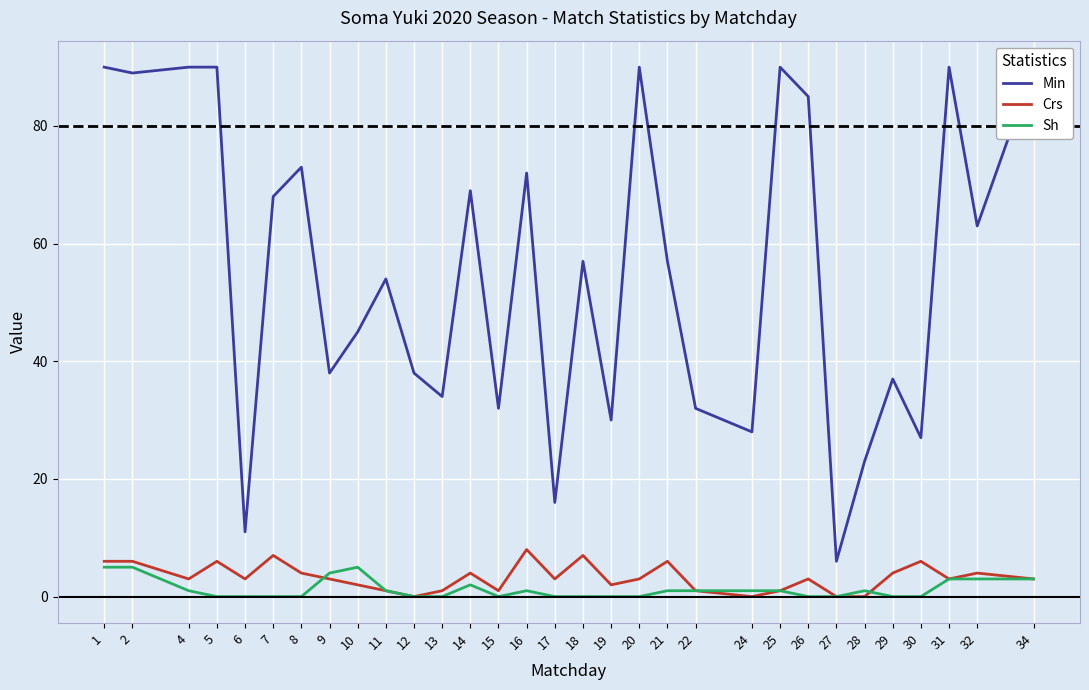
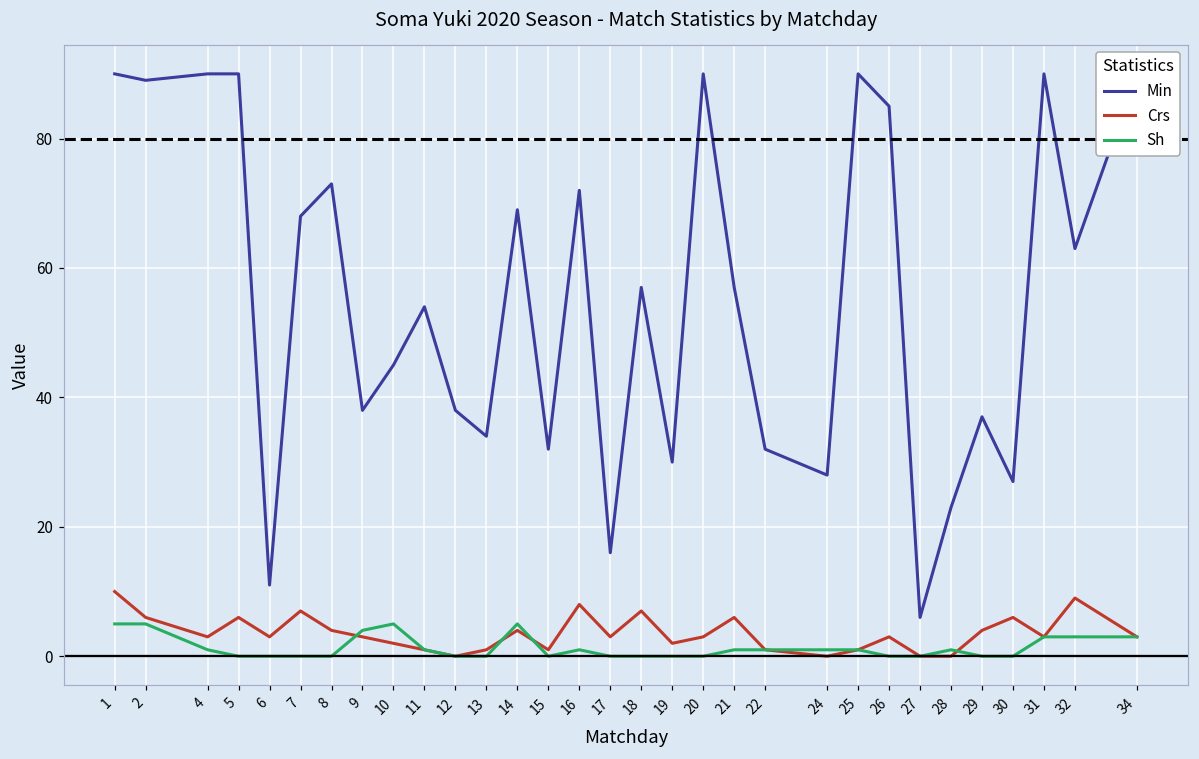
  {
    "Min": {
      "1": 90,
      "2": 89,
      "4": 90,
      "5": 90,
      "6": 11,
      "7": 68,
      "8": 73,
      "9": 38,
      "10": 45,
      "11": 54,
      "12": 38,
      "13": 34,
      "14": 69,
      "15": 32,
      "16": 72,
      "17": 16,
      "18": 57,
      "19": 30,
      "20": 90,
      "21": 57,
      "22": 32,
      "24": 28,
      "25": 90,
      "26": 85,
      "27": 6,
      "28": 23,
      "29": 37,
      "30": 27,
      "31": 90,
      "32": 63
    },
    "Crs": {
-     "1": 6,
+     "1": 10,
      "2": 6,
      "4": 3,
      "5": 6,
      "6": 3,
      "7": 7,
      "8": 4,
      "9": 3,
      "10": 2,
      "13": 1,
      "14": 4,
      "15": 1,
      "16": 8,
      "17": 3,
      "18": 7,
      "19": 2,
      "20": 3,
      "21": 6,
      "24": 0,
      "26": 3,
      "28": 0,
      "29": 4,
      "30": 6,
-     "32": 4
+     "32": 9
    },
    "Sh": {
      "1": 5,
      "2": 5,
      "4": 1,
      "5": 0,
      "6": 0,
      "7": 0,
      "8": 0,
      "9": 4,
      "10": 5,
      "13": 0,
-     "14": 2,
+     "14": 5,
      "15": 0,
      "16": 1,
      "17": 0,
      "18": 0,
      "19": 0,
      "20": 0,
      "21": 1,
      "24": 1,
      "26": 0,
      "28": 1,
      "29": 0,
      "30": 0,
      "32": 3
    }
  }
